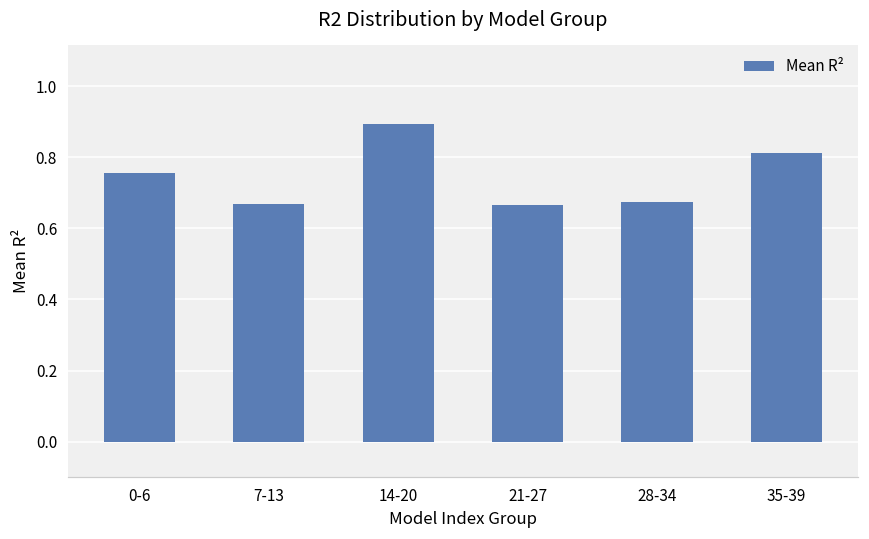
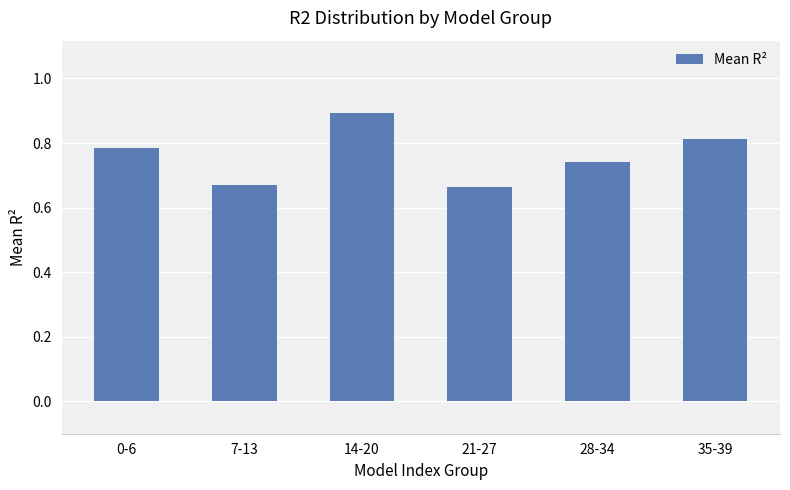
  {
-   "0-6": 0.76,
+   "0-6": 0.78,
    "7-13": 0.67,
    "14-20": 0.89,
    "21-27": 0.66,
-   "28-34": 0.67,
+   "28-34": 0.74,
    "35-39": 0.81
  }
